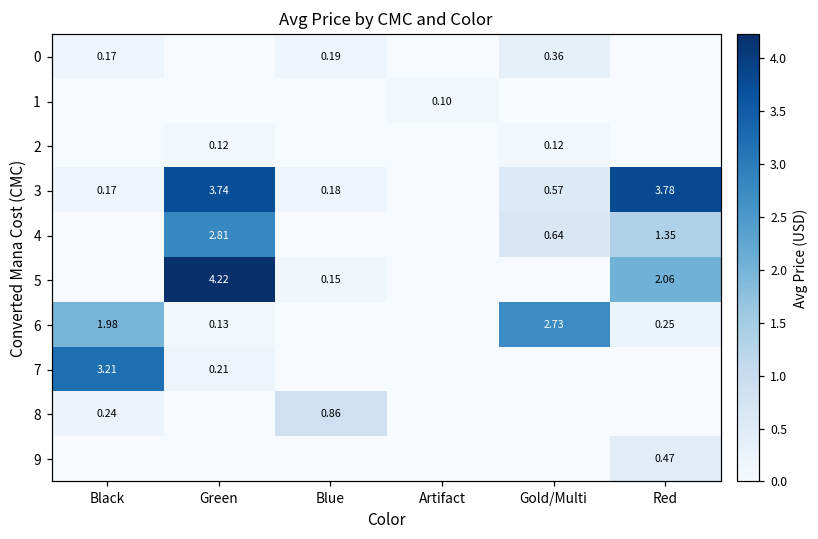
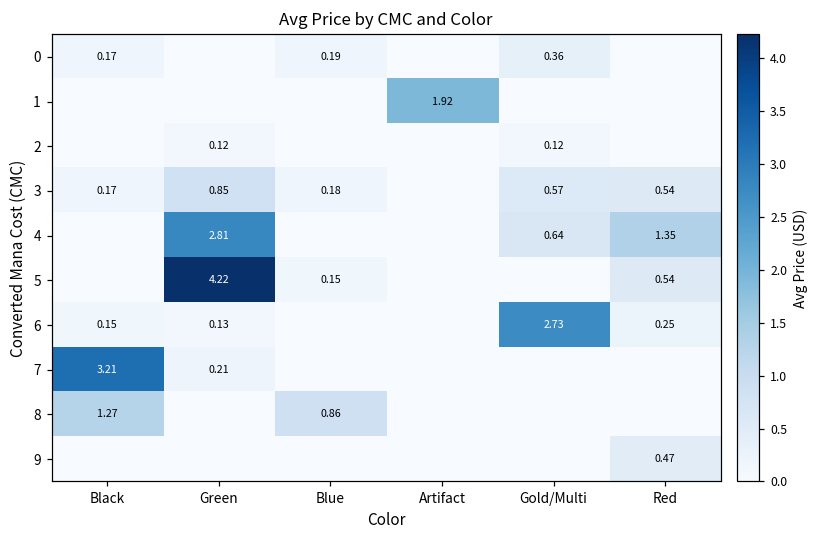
  {
    "0": {
      "Black": 0.17,
      "Blue": 0.19,
      "Gold/Multi": 0.36
    },
    "1": {
-     "Artifact": 0.10
+     "Artifact": 1.92
    },
    "2": {
      "Green": 0.12,
      "Gold/Multi": 0.12
    },
    "3": {
      "Black": 0.17,
-     "Green": 3.74,
+     "Green": 0.85,
      "Blue": 0.18,
      "Gold/Multi": 0.57,
-     "Red": 3.78
+     "Red": 0.54
    },
    "4": {
      "Green": 2.81,
      "Gold/Multi": 0.64,
      "Red": 1.35
    },
    "5": {
      "Green": 4.22,
      "Blue": 0.15,
-     "Red": 2.06
+     "Red": 0.54
    },
    "6": {
-     "Black": 1.98,
+     "Black": 0.15,
      "Green": 0.13,
      "Gold/Multi": 2.73,
      "Red": 0.25
    },
    "7": {
      "Black": 3.21,
      "Green": 0.21
    },
    "8": {
-     "Black": 0.24,
+     "Black": 1.27,
      "Blue": 0.86
    },
    "9": {
      "Red": 0.47
    }
  }
